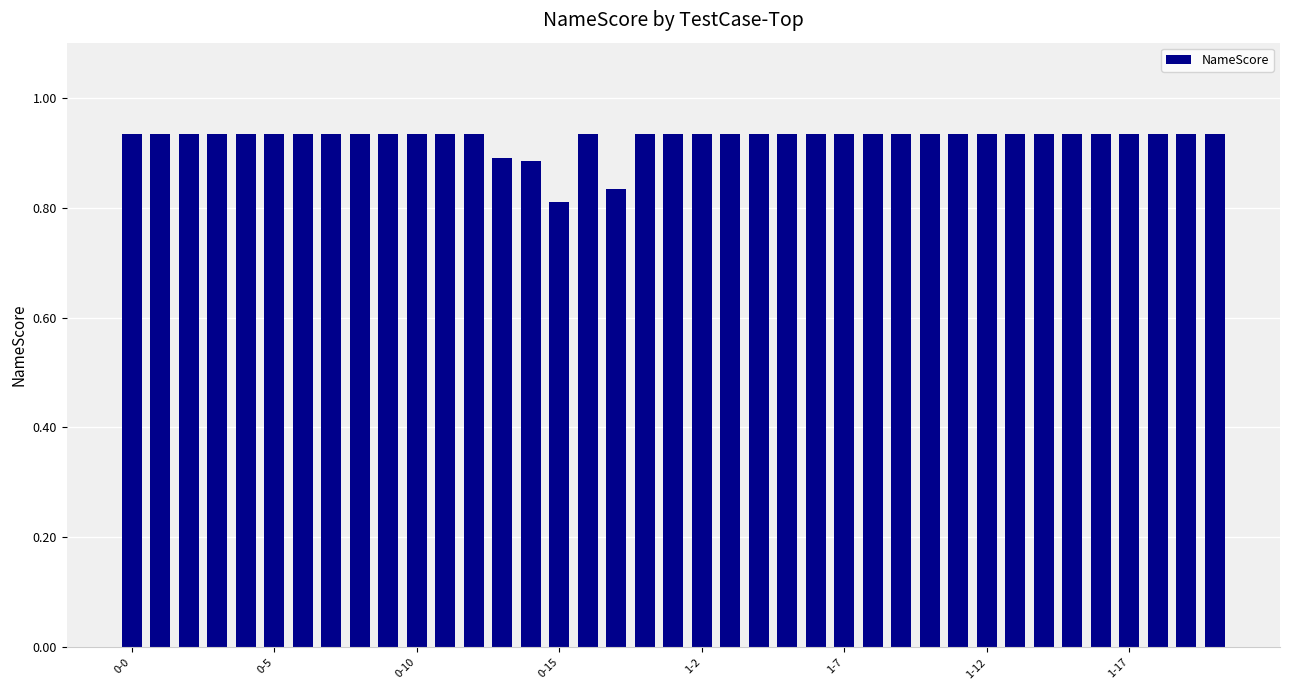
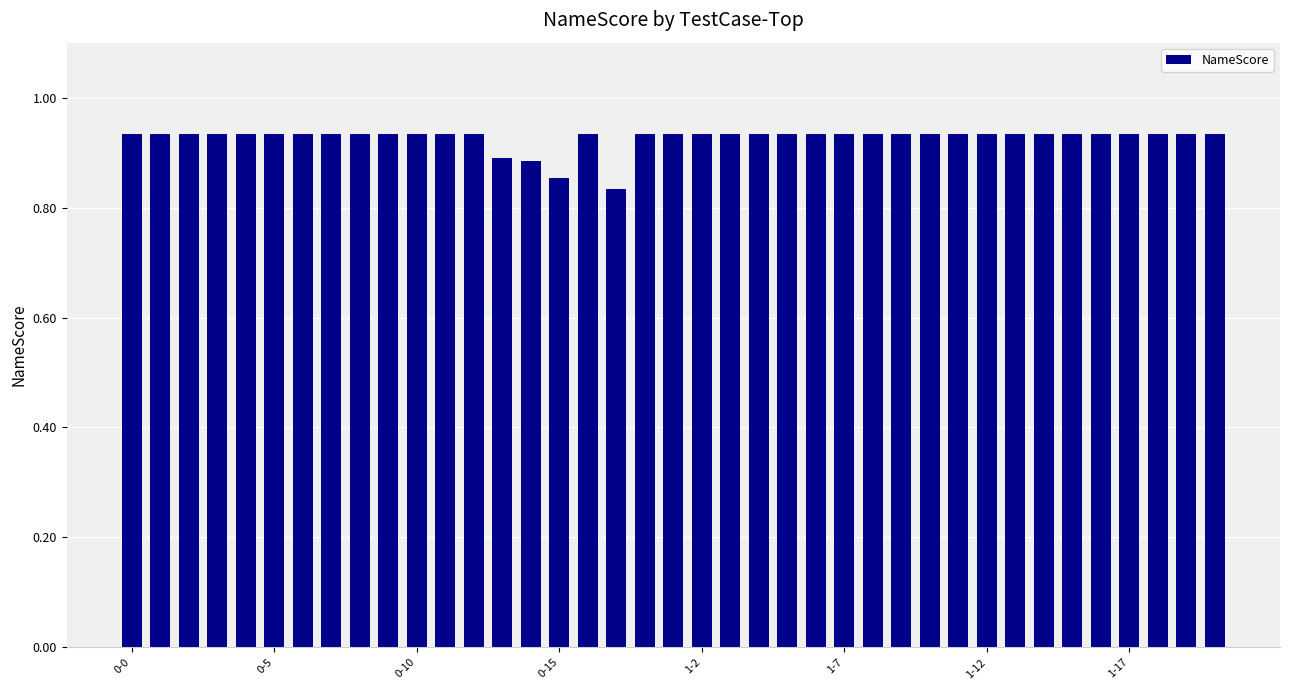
  {
    "0-0": 0.93,
    "0-5": 0.93,
    "0-10": 0.93,
-   "0-15": 0.81,
+   "0-15": 0.85,
    "1-2": 0.93,
    "1-7": 0.93,
    "1-12": 0.93,
    "1-17": 0.93
  }
